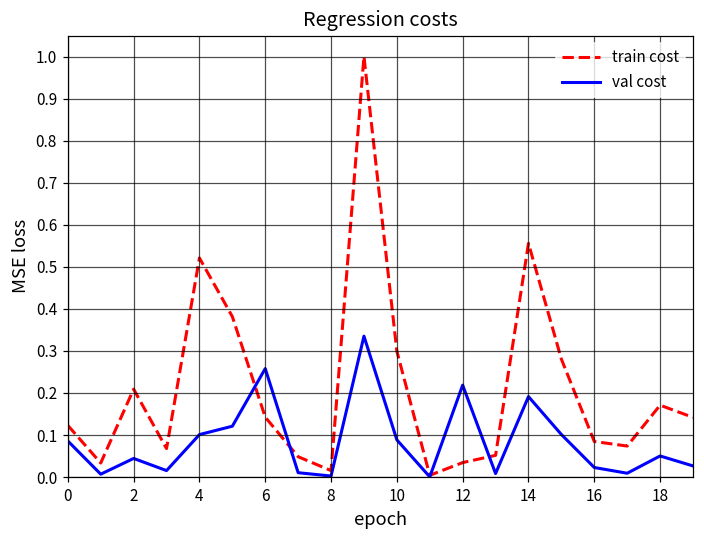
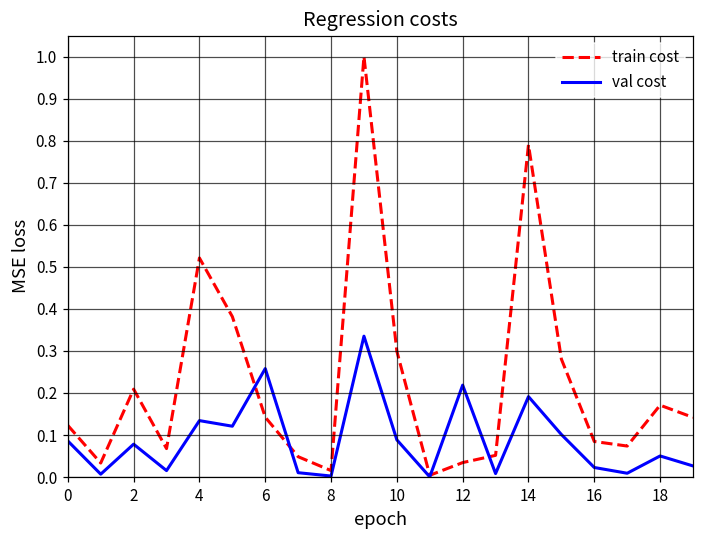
  {
    "train cost": {
      "0": 0.12,
      "2": 0.21,
      "4": 0.52,
      "6": 0.14,
      "8": 0.02,
      "10": 0.30,
      "12": 0.03,
-     "14": 0.56,
+     "14": 0.79,
      "16": 0.08,
      "18": 0.17
    },
    "val cost": {
      "0": 0.09,
-     "2": 0.04,
-     "4": 0.10,
+     "2": 0.08,
+     "4": 0.13,
      "6": 0.26,
      "8": 0.00,
      "10": 0.09,
      "12": 0.22,
      "14": 0.19,
      "16": 0.02,
      "18": 0.05
    }
  }
